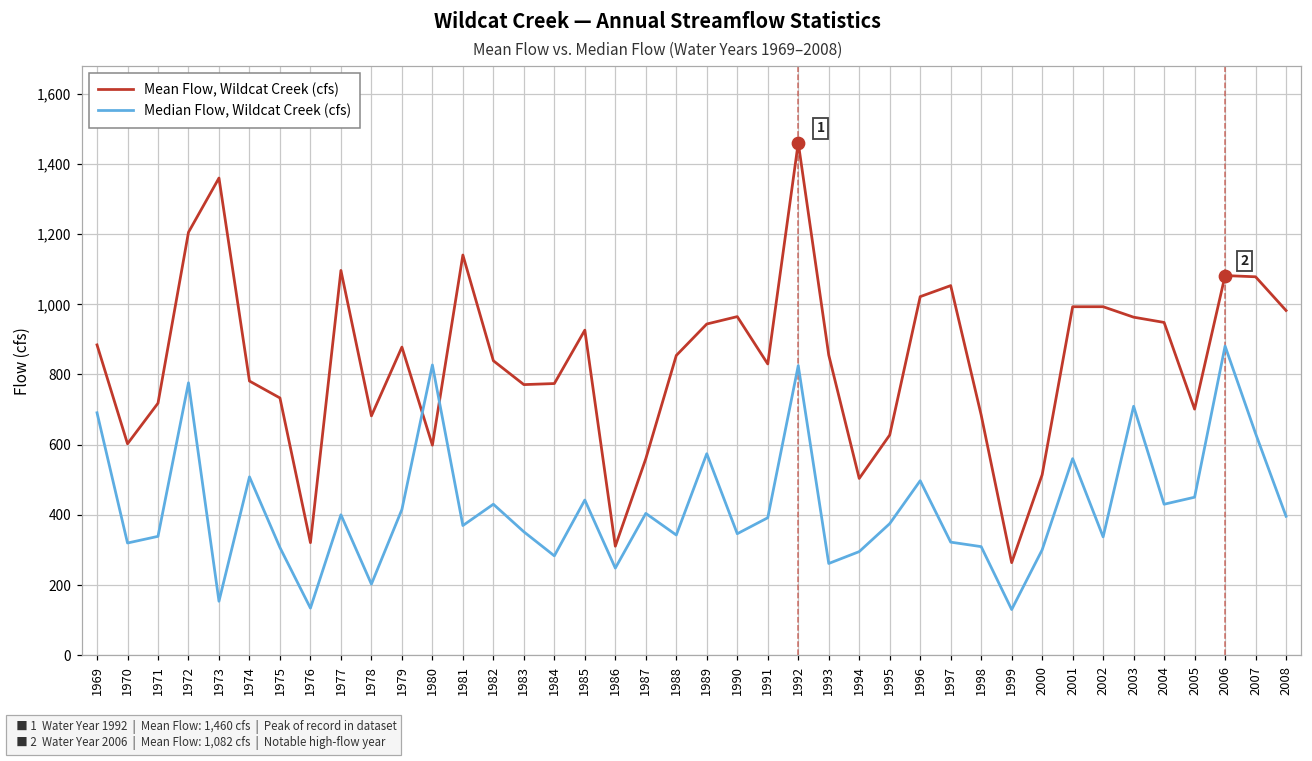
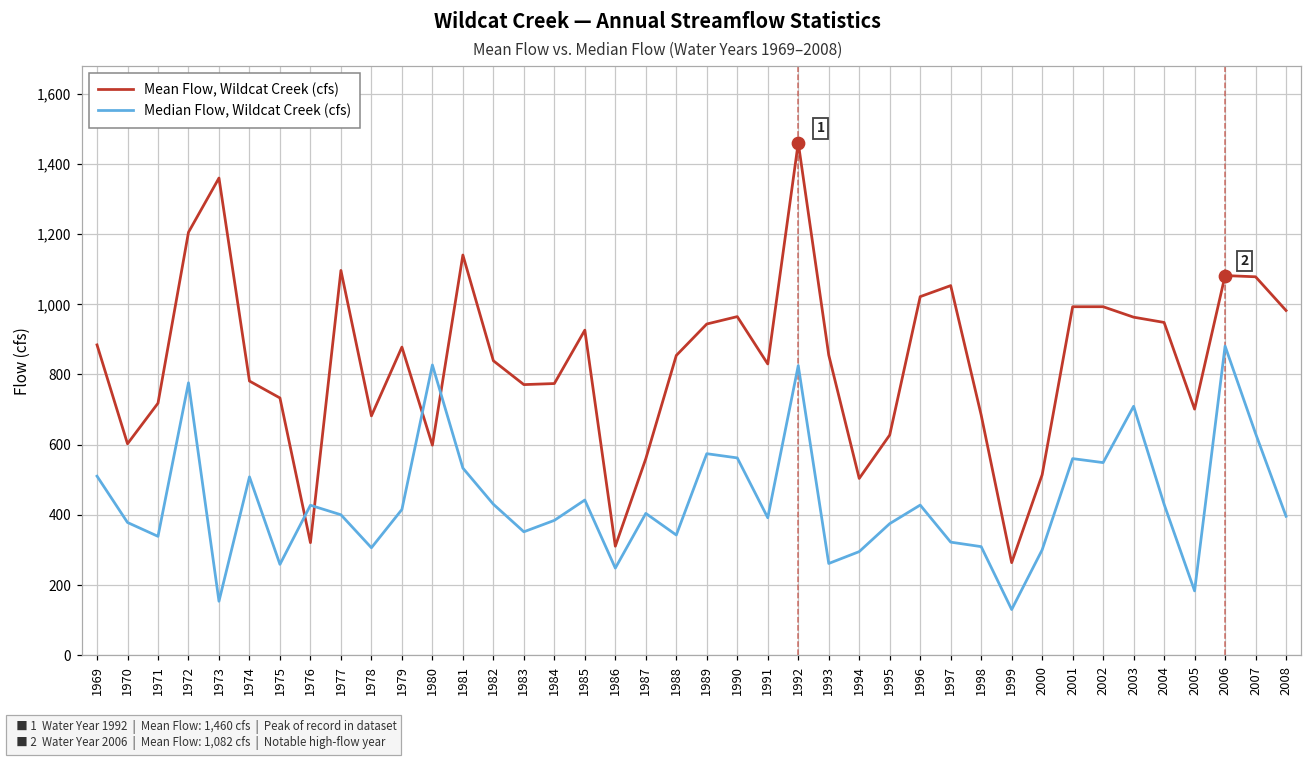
  {
    "Median Flow, Wildcat Creek (cfs)": {
-     "1969": 690,
-     "1970": 320,
+     "1969": 510,
+     "1970": 380,
      "1971": 340,
      "1972": 780,
      "1973": 150,
      "1974": 510,
-     "1975": 310,
-     "1976": 130,
+     "1975": 260,
+     "1976": 430,
      "1977": 400,
-     "1978": 200,
+     "1978": 310,
      "1979": 420,
      "1980": 830,
-     "1981": 370,
+     "1981": 530,
      "1982": 430,
      "1983": 350,
-     "1984": 280,
+     "1984": 380,
      "1985": 440,
      "1986": 250,
      "1987": 400,
      "1988": 340,
      "1989": 570,
-     "1990": 350,
+     "1990": 560,
      "1991": 390,
      "1992": 830,
      "1993": 260,
      "1994": 300,
      "1995": 370,
-     "1996": 500,
+     "1996": 430,
      "1997": 320,
      "1998": 310,
      "1999": 130,
      "2000": 300,
      "2001": 560,
-     "2002": 340,
+     "2002": 550,
      "2003": 710,
      "2004": 430,
-     "2005": 450,
+     "2005": 180,
      "2006": 880,
      "2007": 630,
      "2008": 400
    }
  }
